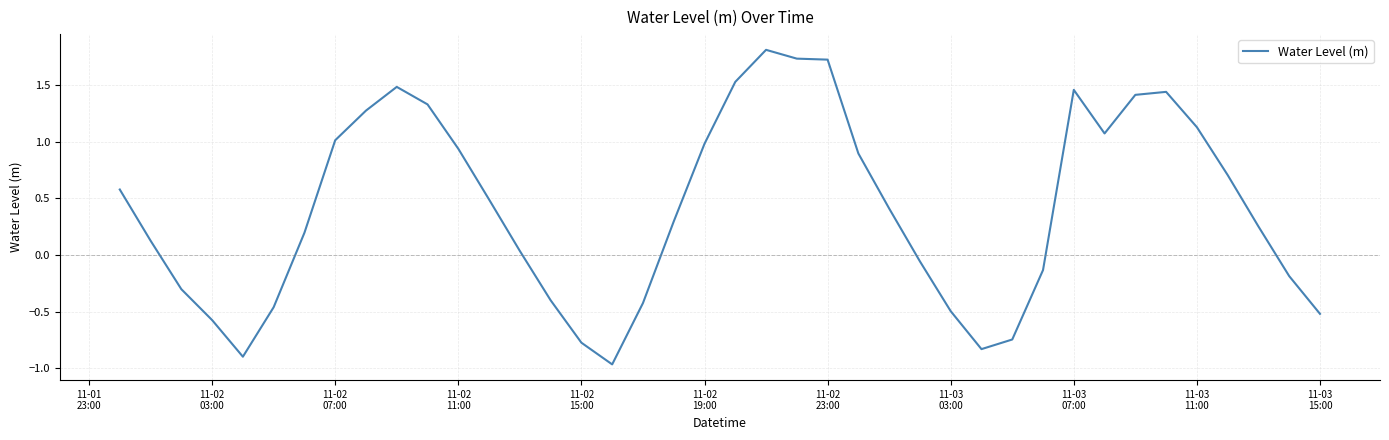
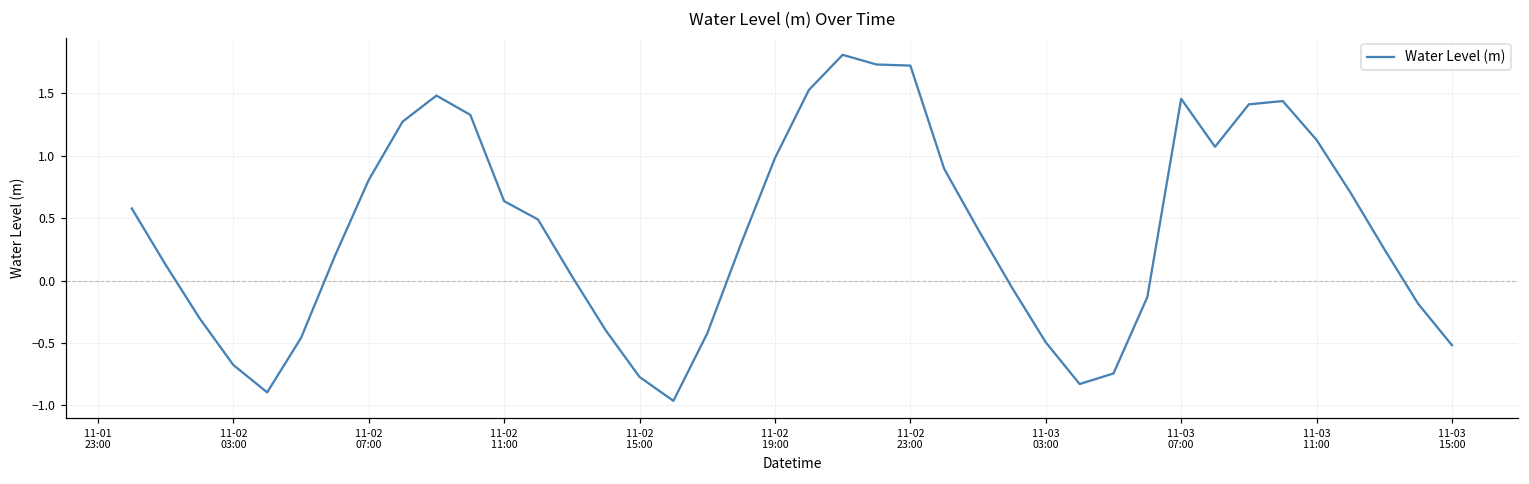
  {
-   "11-02 03:00": -0.57,
-   "11-02 07:00": 1.01,
-   "11-02 11:00": 0.94,
+   "11-02 03:00": -0.68,
+   "11-02 07:00": 0.81,
+   "11-02 11:00": 0.64,
    "11-02 15:00": -0.77,
    "11-02 19:00": 0.98,
    "11-02 23:00": 1.72,
    "11-03 03:00": -0.50,
    "11-03 07:00": 1.46,
    "11-03 11:00": 1.13,
    "11-03 15:00": -0.52
  }
